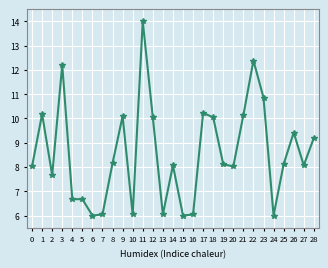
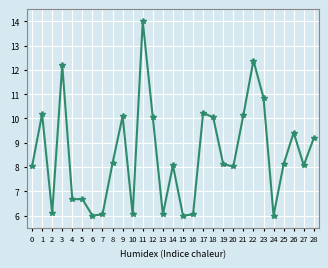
  {
    "0": 8.0,
    "1": 10.2,
-   "2": 7.7,
+   "2": 6.1,
    "3": 12.2,
    "4": 6.7,
    "5": 6.7,
    "6": 6.0,
    "7": 6.0,
    "8": 8.2,
    "9": 10.1,
    "10": 6.0,
    "11": 14.0,
    "12": 10.0,
    "13": 6.0,
    "14": 8.1,
    "15": 6.0,
    "16": 6.0,
    "17": 10.2,
    "18": 10.0,
    "19": 8.1,
    "20": 8.0,
    "21": 10.1,
    "22": 12.4,
    "23": 10.9,
    "24": 6.0,
    "25": 8.1,
    "26": 9.4,
    "27": 8.1,
    "28": 9.2
  }
